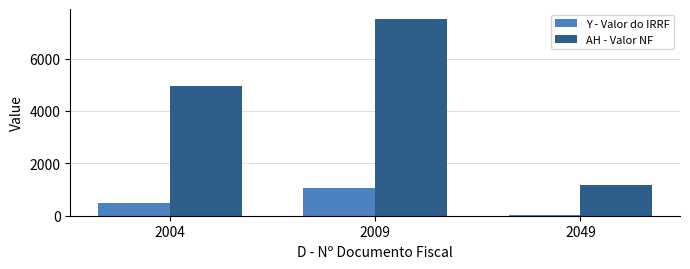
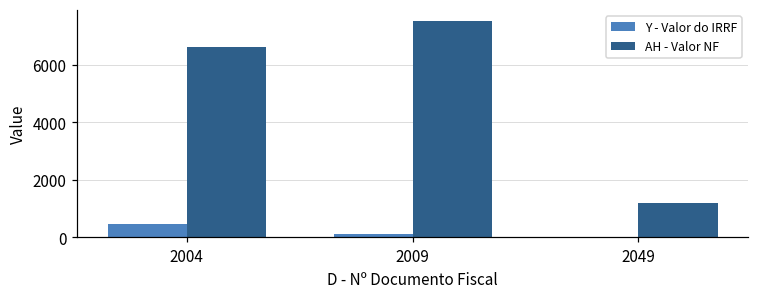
  {
    "Y - Valor do IRRF": {
      "2004": 500,
-     "2009": 1000
+     "2009": 100
    },
    "AH - Valor NF": {
-     "2004": 4900,
+     "2004": 6600,
      "2009": 7500,
      "2049": 1200
    }
  }
